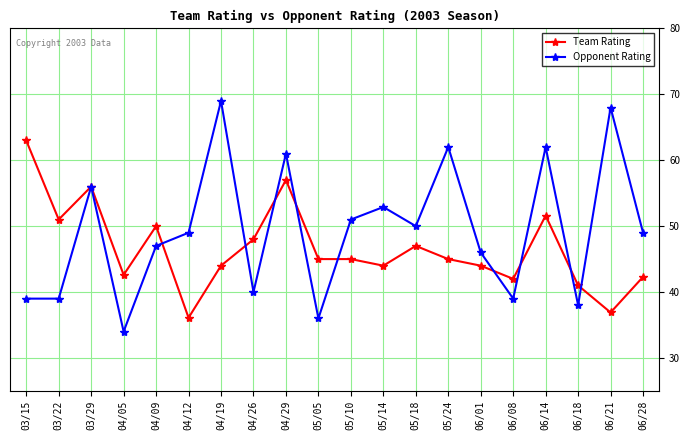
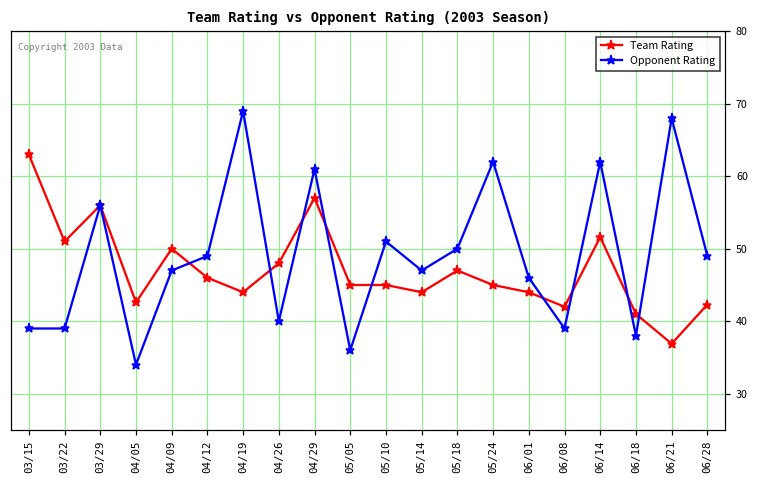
  {
    "Team Rating": {
      "03/15": 63,
      "03/22": 51,
      "04/05": 43,
      "04/09": 50,
-     "04/12": 36,
+     "04/12": 46,
      "04/19": 44,
      "04/26": 48,
      "04/29": 57,
      "05/05": 45,
      "05/10": 45,
      "05/14": 44,
      "05/18": 47,
      "05/24": 45,
      "06/01": 44,
      "06/08": 42,
      "06/14": 52,
      "06/18": 41,
      "06/21": 37,
      "06/28": 42
    },
    "Opponent Rating": {
      "03/15": 39,
      "03/22": 39,
      "04/05": 34,
      "04/09": 47,
      "04/12": 49,
      "04/19": 69,
      "04/26": 40,
      "04/29": 61,
      "05/05": 36,
      "05/10": 51,
-     "05/14": 53,
+     "05/14": 47,
      "05/18": 50,
      "05/24": 62,
      "06/01": 46,
      "06/08": 39,
      "06/14": 62,
      "06/18": 38,
      "06/21": 68,
      "06/28": 49
    }
  }
